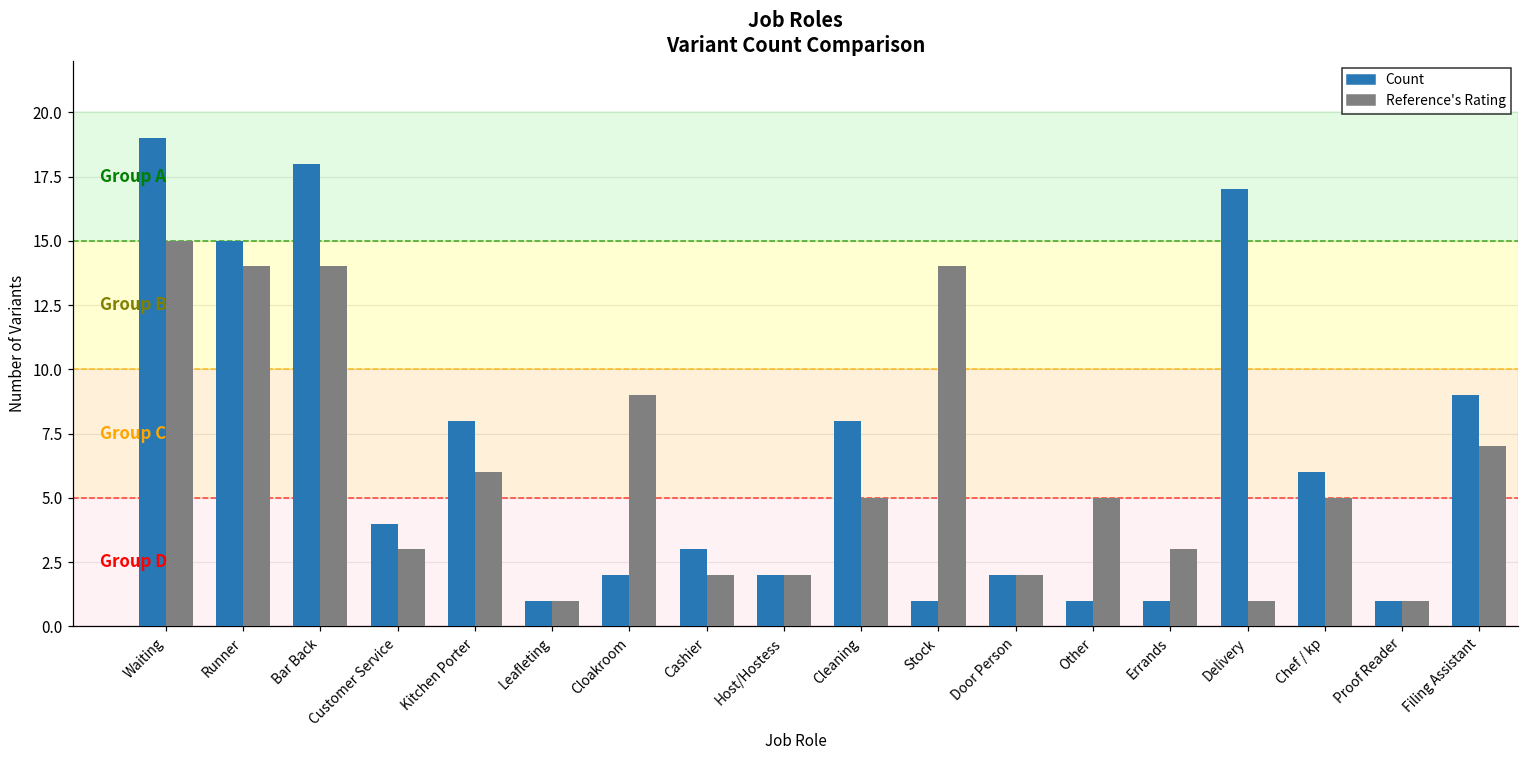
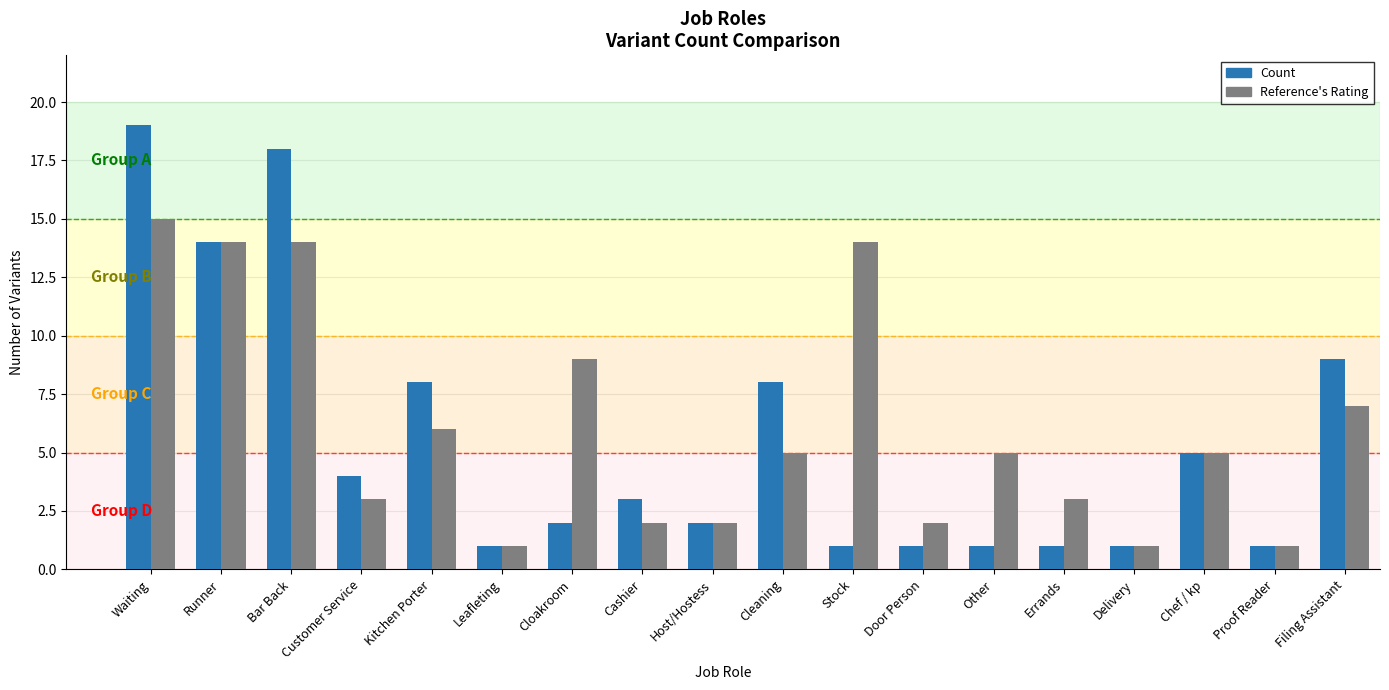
  {
    "Count": {
      "Waiting": 19,
-     "Runner": 15,
+     "Runner": 14,
      "Bar Back": 18,
      "Customer Service": 4,
      "Kitchen Porter": 8,
      "Leafleting": 1,
      "Cloakroom": 2,
      "Cashier": 3,
      "Host/Hostess": 2,
      "Cleaning": 8,
      "Stock": 1,
-     "Door Person": 2,
+     "Door Person": 1,
      "Other": 1,
      "Errands": 1,
-     "Delivery": 17,
-     "Chef / kp": 6,
+     "Delivery": 1,
+     "Chef / kp": 5,
      "Proof Reader": 1,
      "Filing Assistant": 9
    },
    "Reference's Rating": {
      "Waiting": 15,
      "Runner": 14,
      "Bar Back": 14,
      "Customer Service": 3,
      "Kitchen Porter": 6,
      "Leafleting": 1,
      "Cloakroom": 9,
      "Cashier": 2,
      "Host/Hostess": 2,
      "Cleaning": 5,
      "Stock": 14,
      "Door Person": 2,
      "Other": 5,
      "Errands": 3,
      "Delivery": 1,
      "Chef / kp": 5,
      "Proof Reader": 1,
      "Filing Assistant": 7
    }
  }
